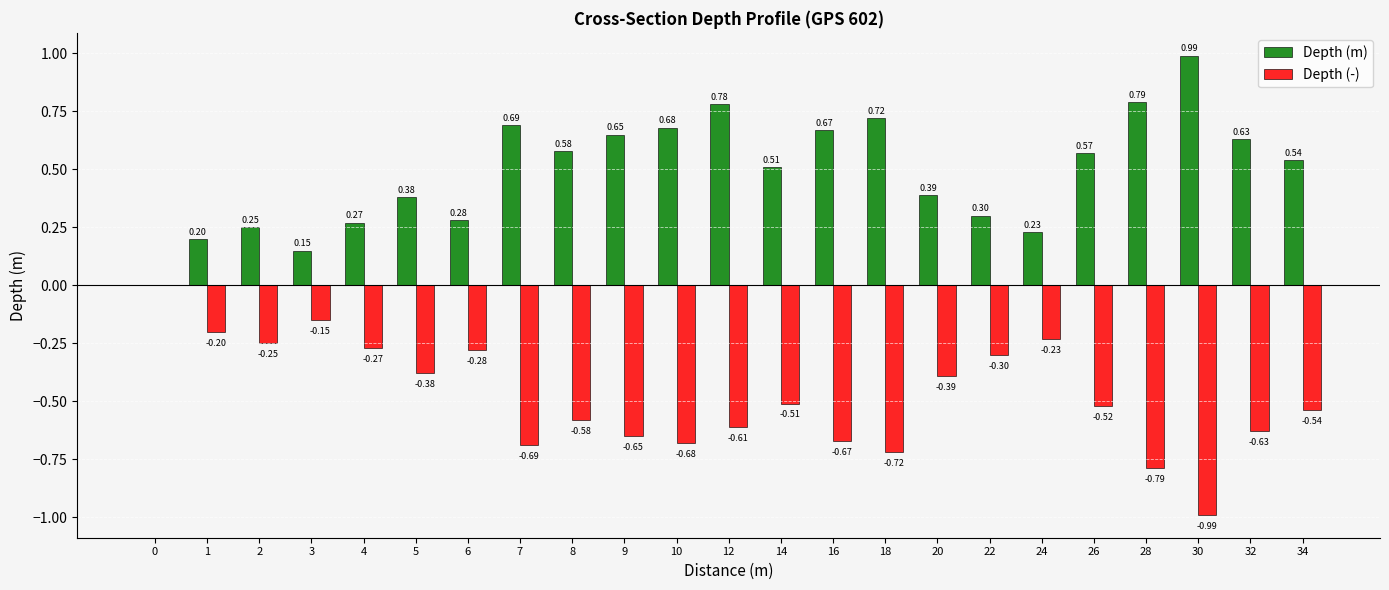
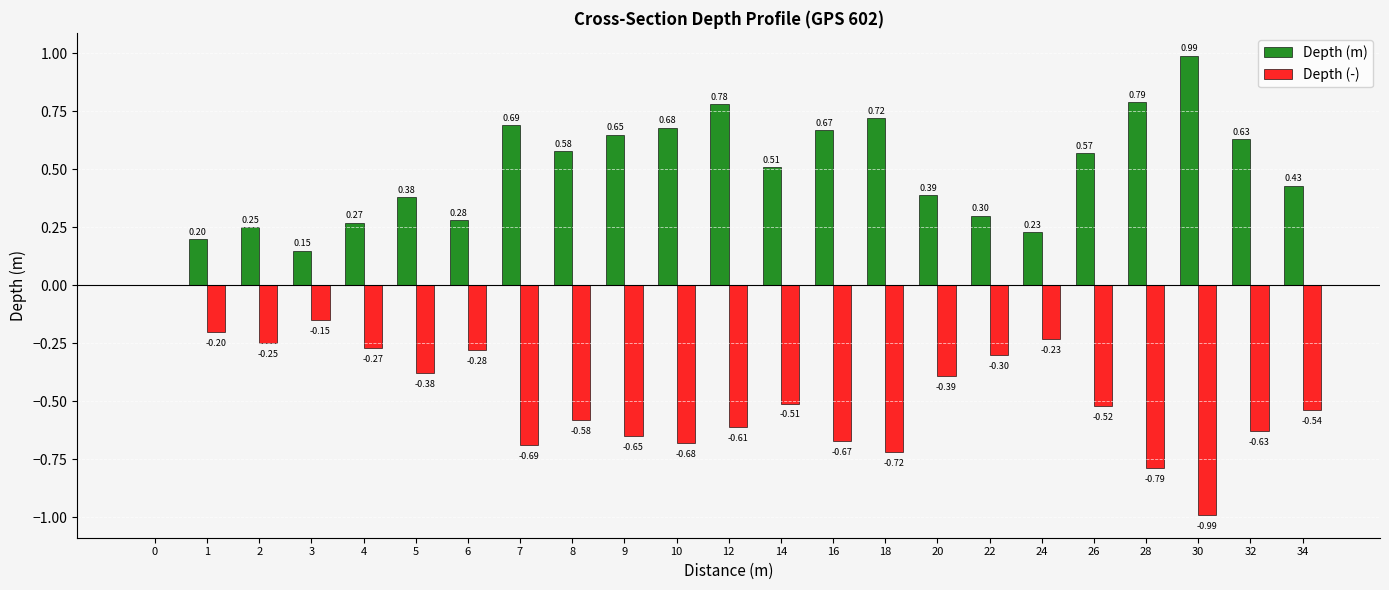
  {
    "Depth (m)": {
      "1": 0.20,
      "2": 0.25,
      "3": 0.15,
      "4": 0.27,
      "5": 0.38,
      "6": 0.28,
      "7": 0.69,
      "8": 0.58,
      "9": 0.65,
      "10": 0.68,
      "12": 0.78,
      "14": 0.51,
      "16": 0.67,
      "18": 0.72,
      "20": 0.39,
      "22": 0.30,
      "24": 0.23,
      "26": 0.57,
      "28": 0.79,
      "30": 0.99,
      "32": 0.63,
-     "34": 0.54
+     "34": 0.43
    },
    "Depth (-)": {
      "1": -0.20,
      "2": -0.25,
      "3": -0.15,
      "4": -0.27,
      "5": -0.38,
      "6": -0.28,
      "7": -0.69,
      "8": -0.58,
      "9": -0.65,
      "10": -0.68,
      "12": -0.61,
      "14": -0.51,
      "16": -0.67,
      "18": -0.72,
      "20": -0.39,
      "22": -0.30,
      "24": -0.23,
      "26": -0.52,
      "28": -0.79,
      "30": -0.99,
      "32": -0.63,
      "34": -0.54
    }
  }
